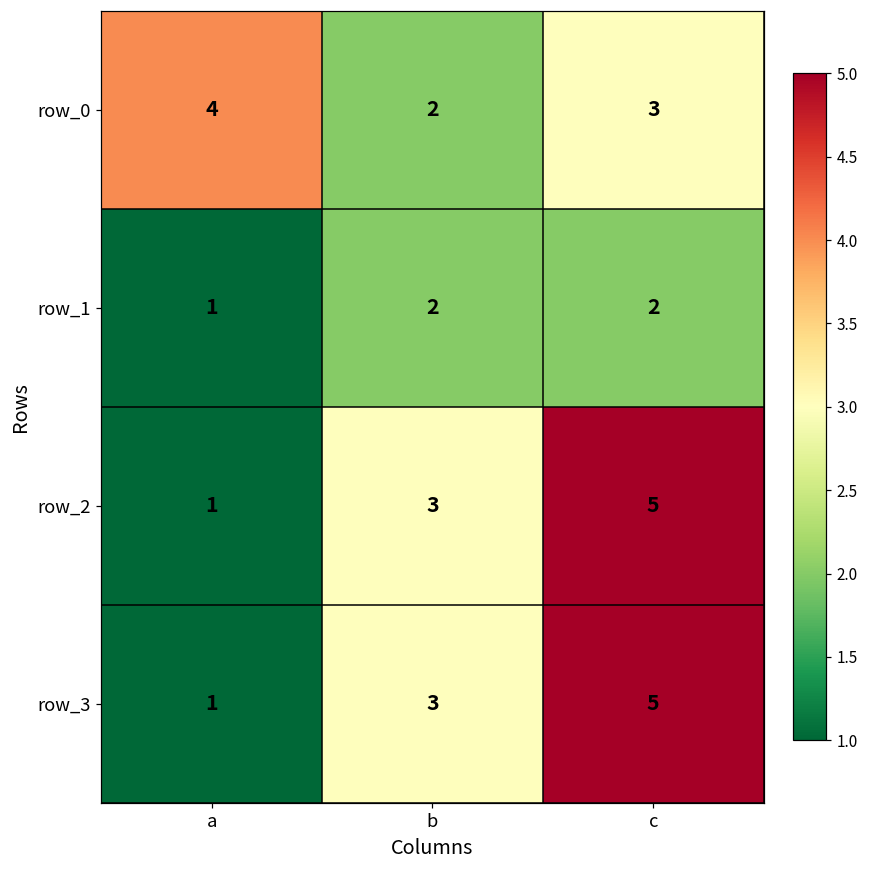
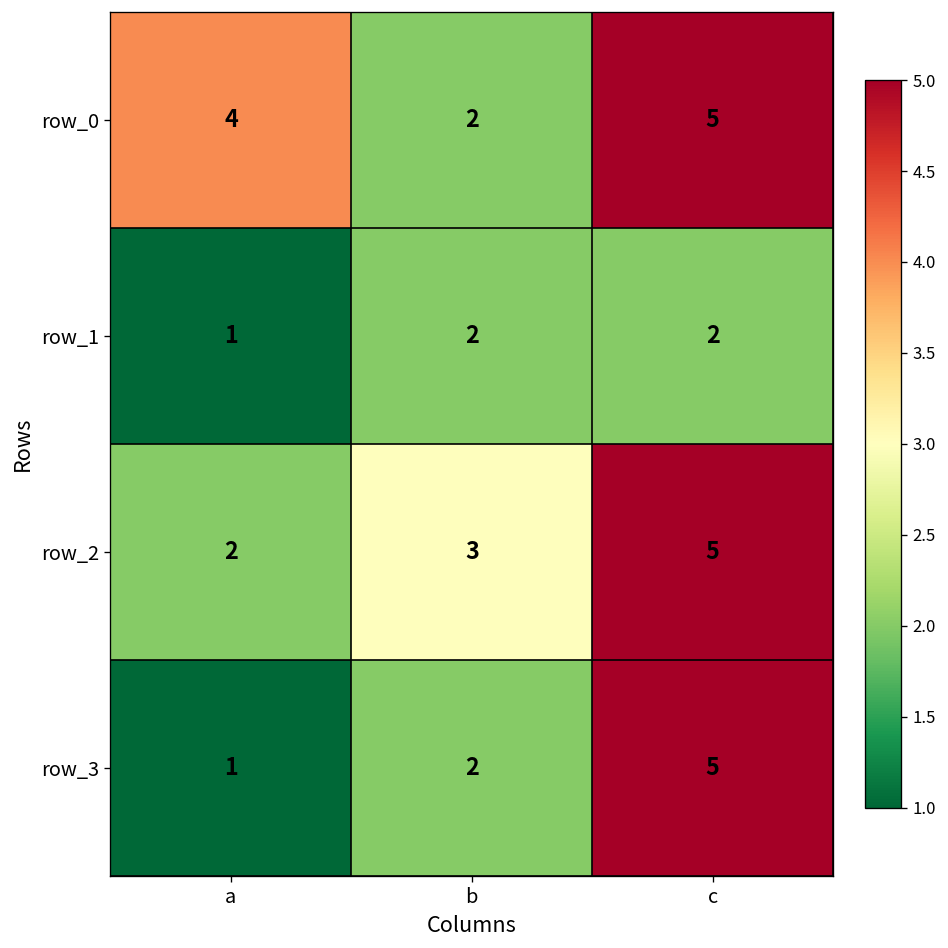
  {
    "row_0": {
      "a": 4,
      "b": 2,
-     "c": 3
+     "c": 5
    },
    "row_1": {
      "a": 1,
      "b": 2,
      "c": 2
    },
    "row_2": {
-     "a": 1,
+     "a": 2,
      "b": 3,
      "c": 5
    },
    "row_3": {
      "a": 1,
-     "b": 3,
+     "b": 2,
      "c": 5
    }
  }
